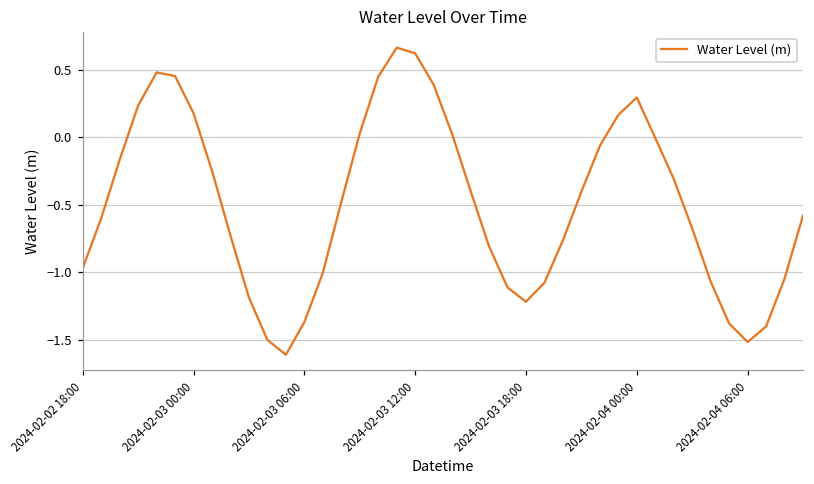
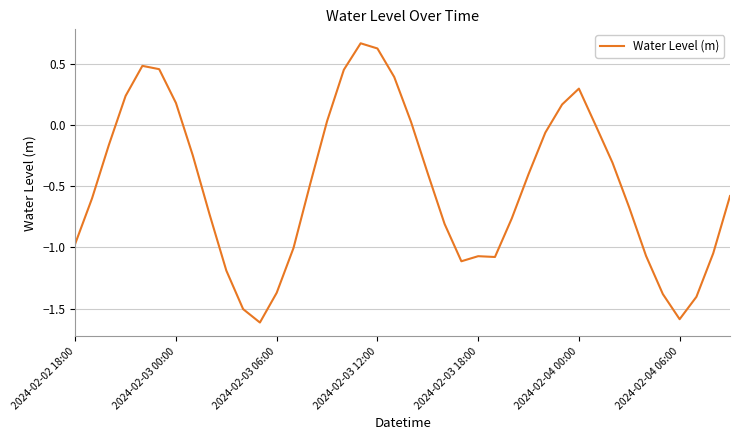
  {
    "2024-02-02 18:00": -0.97,
    "2024-02-03 00:00": 0.18,
    "2024-02-03 06:00": -1.37,
    "2024-02-03 12:00": 0.62,
-   "2024-02-03 18:00": -1.22,
+   "2024-02-03 18:00": -1.07,
    "2024-02-04 00:00": 0.30,
-   "2024-02-04 06:00": -1.52
+   "2024-02-04 06:00": -1.59
  }
